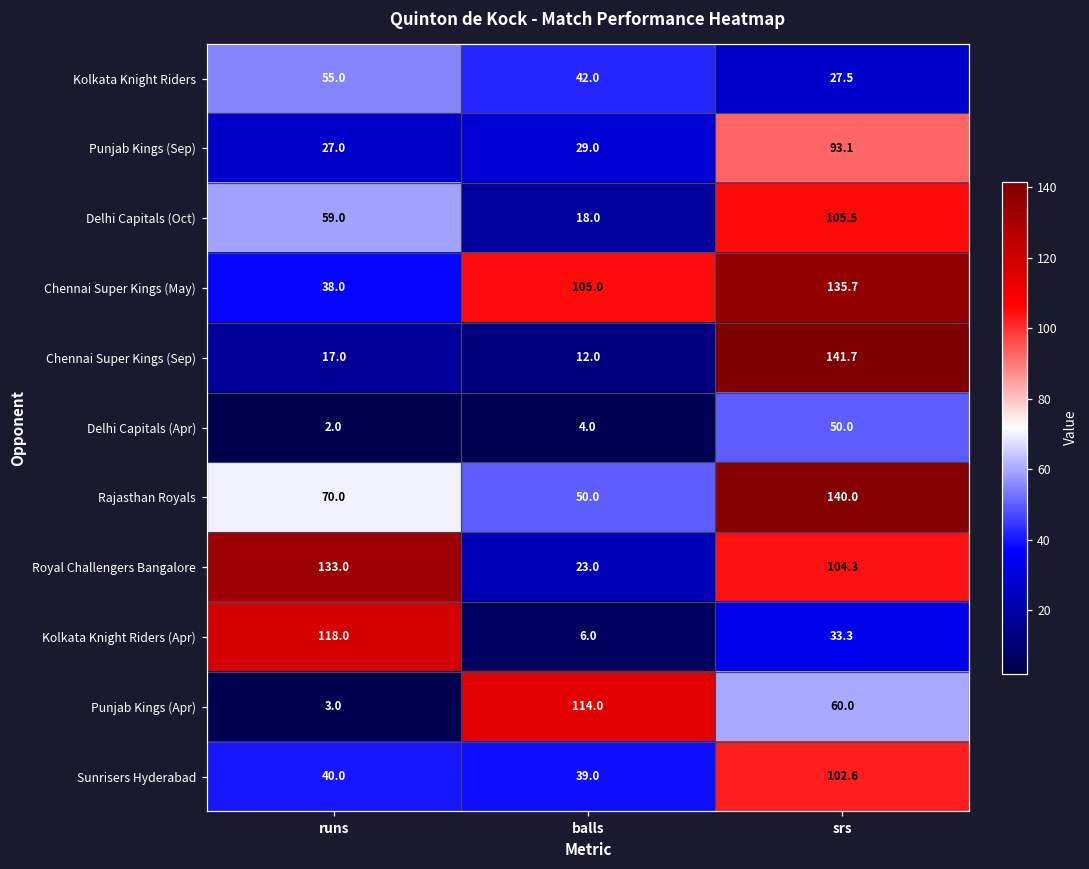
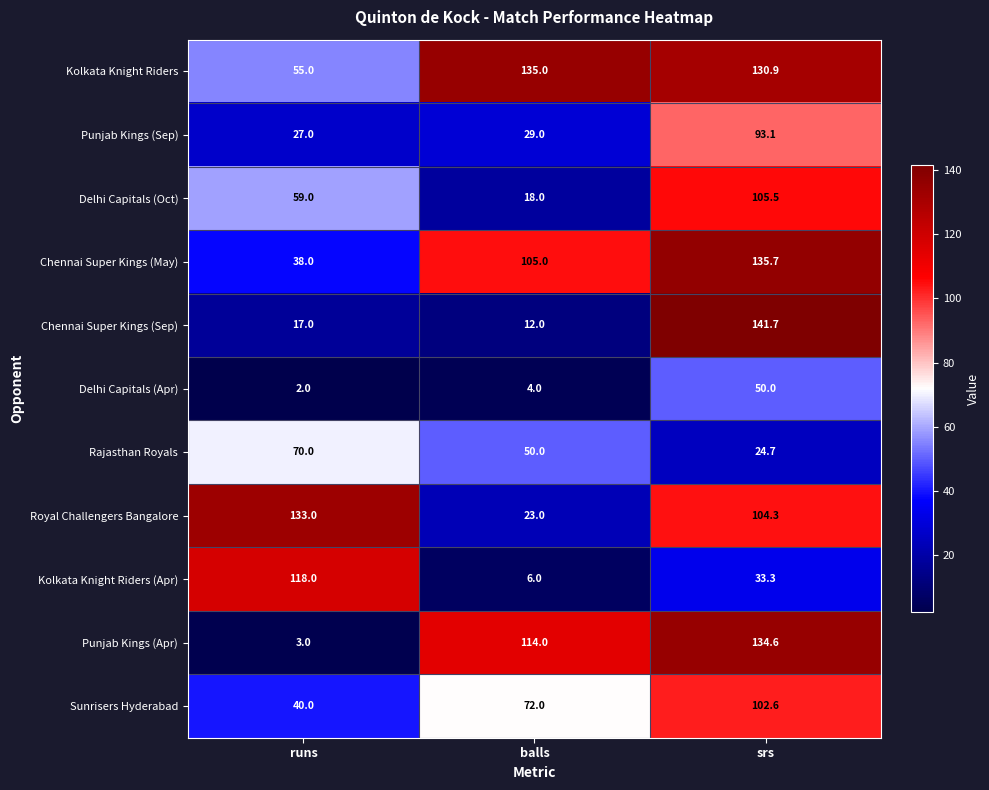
  {
    "Kolkata Knight Riders": {
      "runs": 55.0,
-     "balls": 42.0,
-     "srs": 27.5
+     "balls": 135.0,
+     "srs": 130.9
    },
    "Punjab Kings (Sep)": {
      "runs": 27.0,
      "balls": 29.0,
      "srs": 93.1
    },
    "Delhi Capitals (Oct)": {
      "runs": 59.0,
      "balls": 18.0,
      "srs": 105.5
    },
    "Chennai Super Kings (May)": {
      "runs": 38.0,
      "balls": 105.0,
      "srs": 135.7
    },
    "Chennai Super Kings (Sep)": {
      "runs": 17.0,
      "balls": 12.0,
      "srs": 141.7
    },
    "Delhi Capitals (Apr)": {
      "runs": 2.0,
      "balls": 4.0,
      "srs": 50.0
    },
    "Rajasthan Royals": {
      "runs": 70.0,
      "balls": 50.0,
-     "srs": 140.0
+     "srs": 24.7
    },
    "Royal Challengers Bangalore": {
      "runs": 133.0,
      "balls": 23.0,
      "srs": 104.3
    },
    "Kolkata Knight Riders (Apr)": {
      "runs": 118.0,
      "balls": 6.0,
      "srs": 33.3
    },
    "Punjab Kings (Apr)": {
      "runs": 3.0,
      "balls": 114.0,
-     "srs": 60.0
+     "srs": 134.6
    },
    "Sunrisers Hyderabad": {
      "runs": 40.0,
-     "balls": 39.0,
+     "balls": 72.0,
      "srs": 102.6
    }
  }
